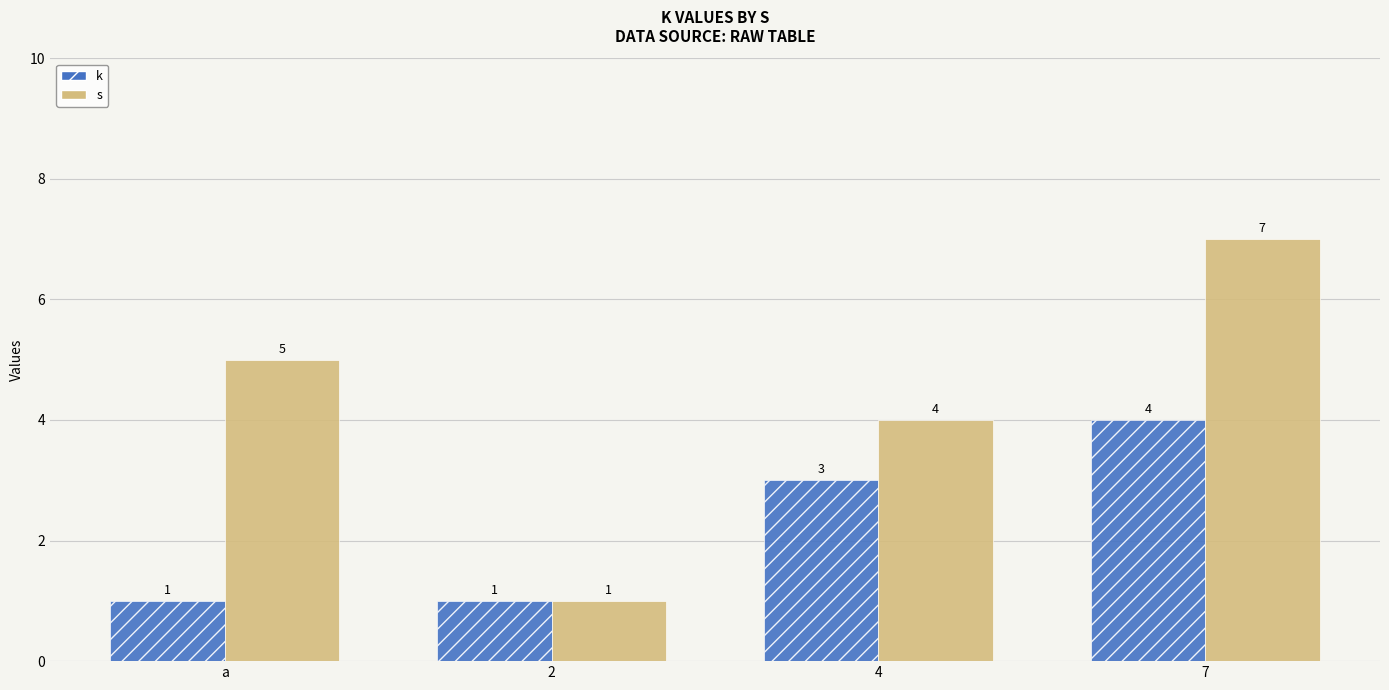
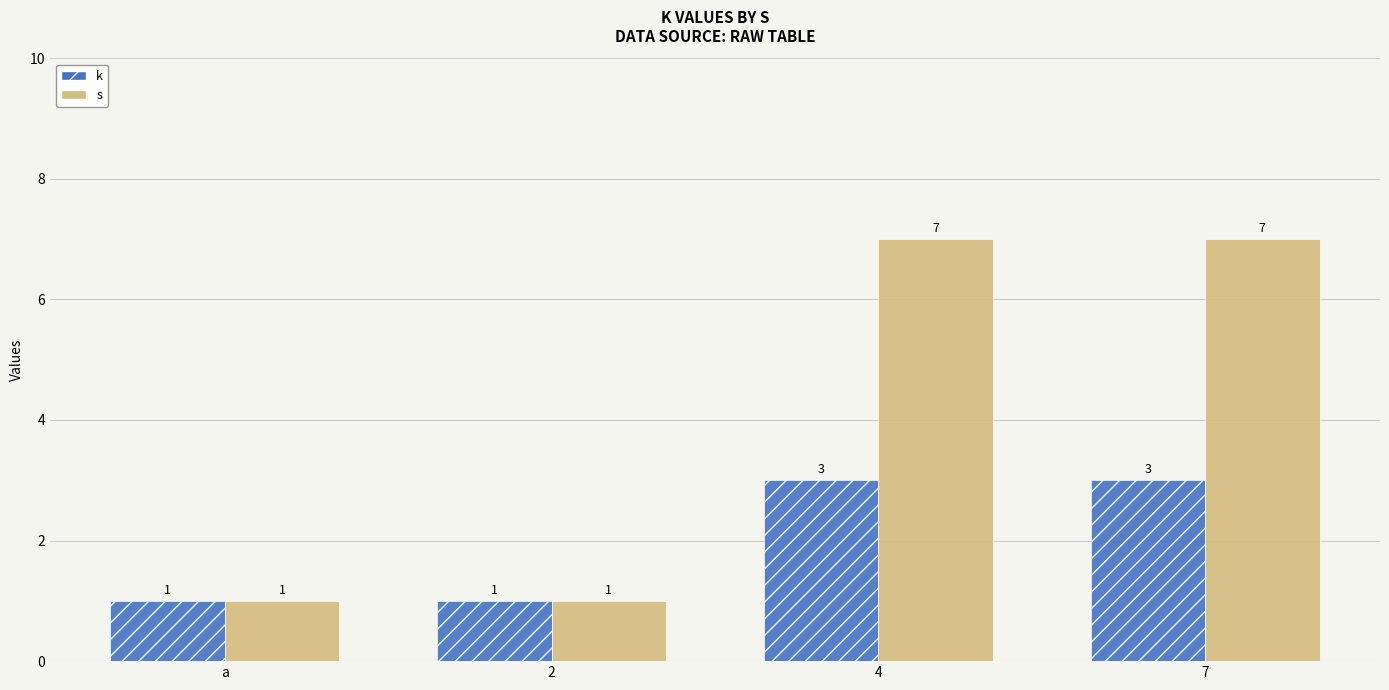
  {
    "k": {
      "a": 1,
      "2": 1,
      "4": 3,
-     "7": 4
+     "7": 3
    },
    "s": {
-     "a": 5,
+     "a": 1,
      "2": 1,
-     "4": 4,
+     "4": 7,
      "7": 7
    }
  }
